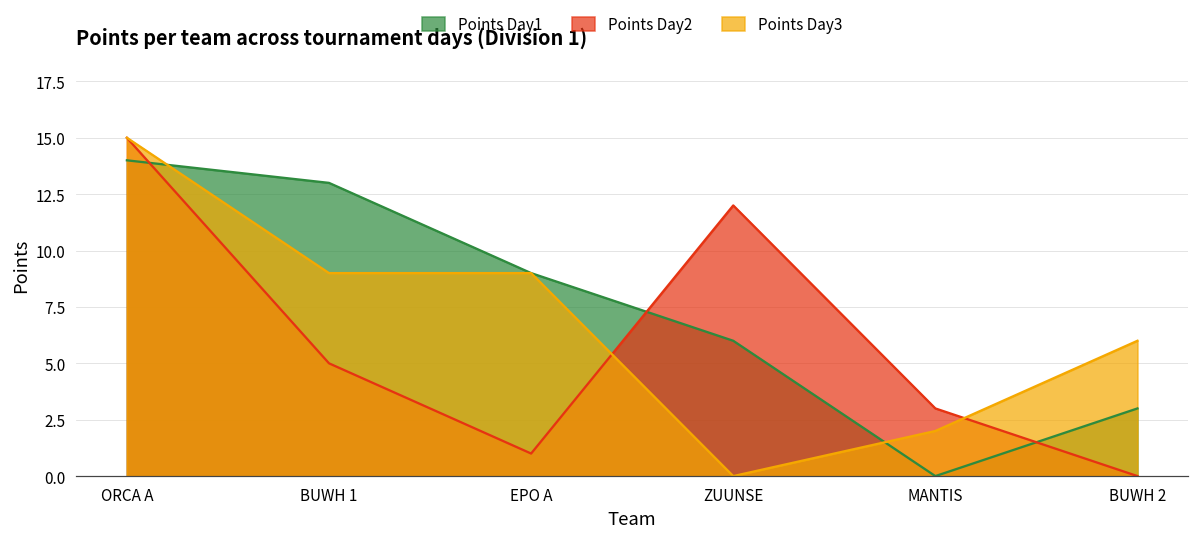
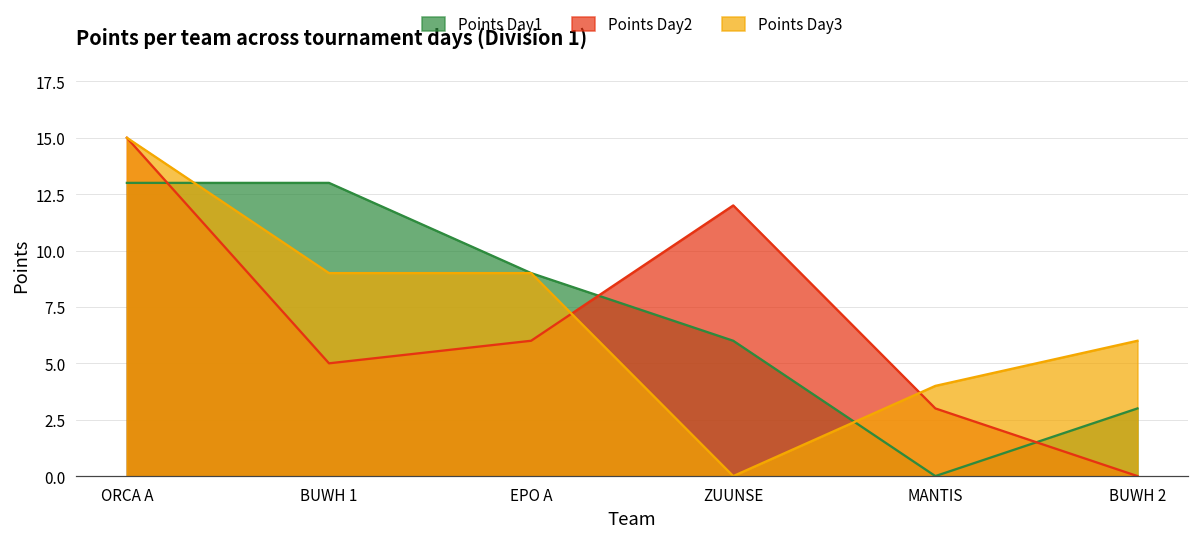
  {
    "Points Day1": {
-     "ORCA A": 14,
+     "ORCA A": 13,
      "BUWH 1": 13,
      "ZUUNSE": 6,
      "MANTIS": 0,
      "BUWH 2": 3
    },
    "Points Day2": {
      "BUWH 1": 5,
-     "EPO A": 1,
+     "EPO A": 6,
      "ZUUNSE": 12,
      "MANTIS": 3,
      "BUWH 2": 0
    },
    "Points Day3": {
      "BUWH 1": 9,
      "ZUUNSE": 0,
-     "MANTIS": 2,
+     "MANTIS": 4,
      "BUWH 2": 6
    }
  }
